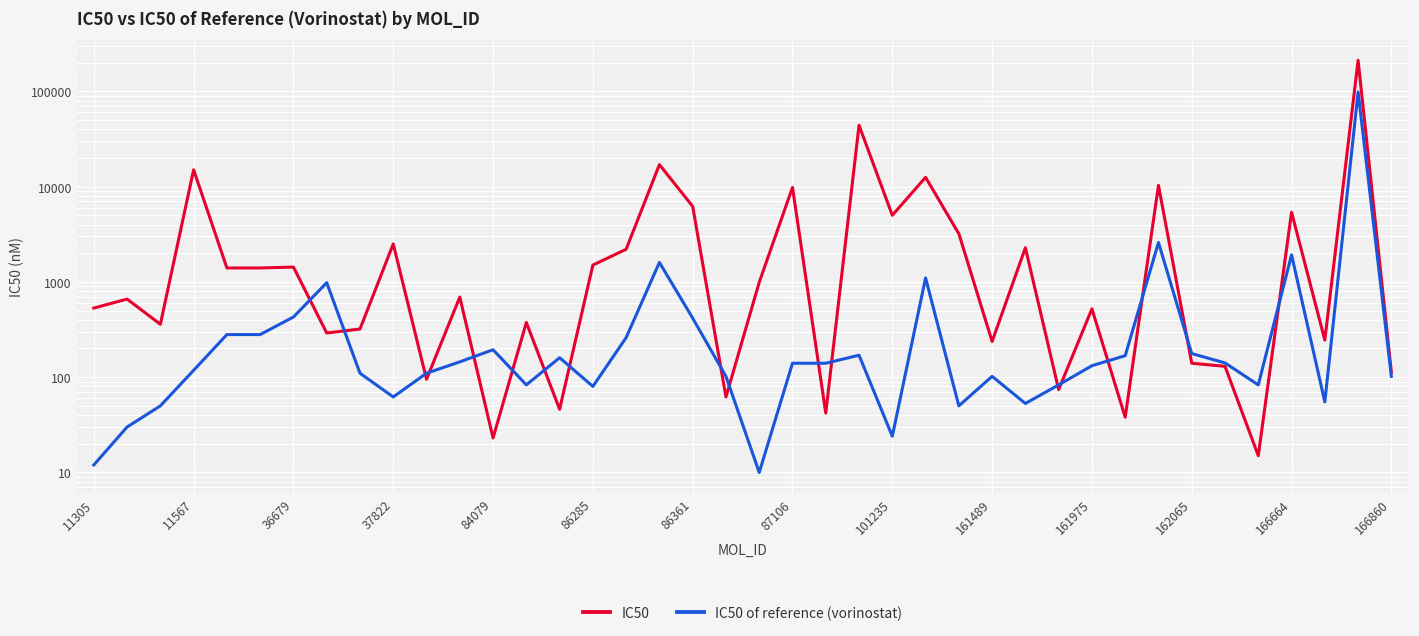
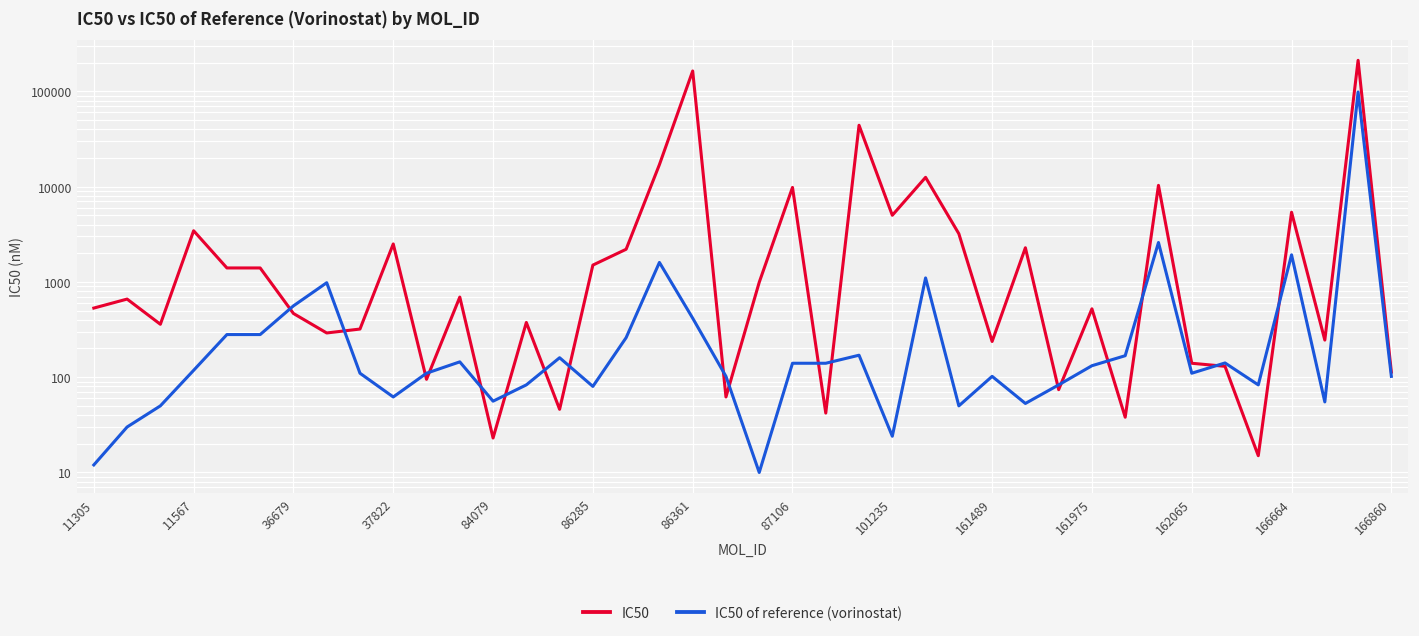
  {
    "IC50": {
      "11305": 500,
-     "11567": 15000,
-     "36679": 1400,
+     "11567": 3400,
+     "36679": 500,
      "37822": 2500,
      "84079": 23,
      "86285": 1500,
-     "86361": 6000,
+     "86361": 160000,
      "87106": 10000,
      "101235": 5000,
      "161489": 240,
      "161975": 500,
      "162065": 140,
      "166664": 5000,
      "166860": 110
    },
    "IC50 of reference (vorinostat)": {
      "11305": 12,
      "11567": 120,
-     "36679": 400,
+     "36679": 600,
      "37822": 60,
-     "84079": 190,
+     "84079": 60,
      "86285": 80,
      "86361": 400,
      "87106": 140,
      "101235": 24,
      "161489": 100,
      "161975": 130,
-     "162065": 180,
+     "162065": 110,
      "166664": 1900,
      "166860": 100
    }
  }
